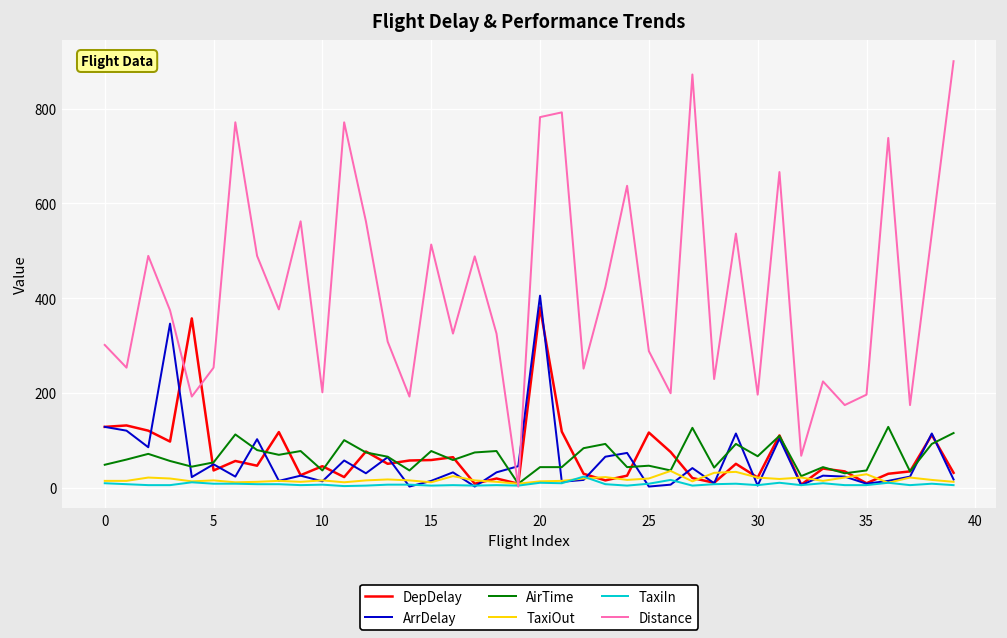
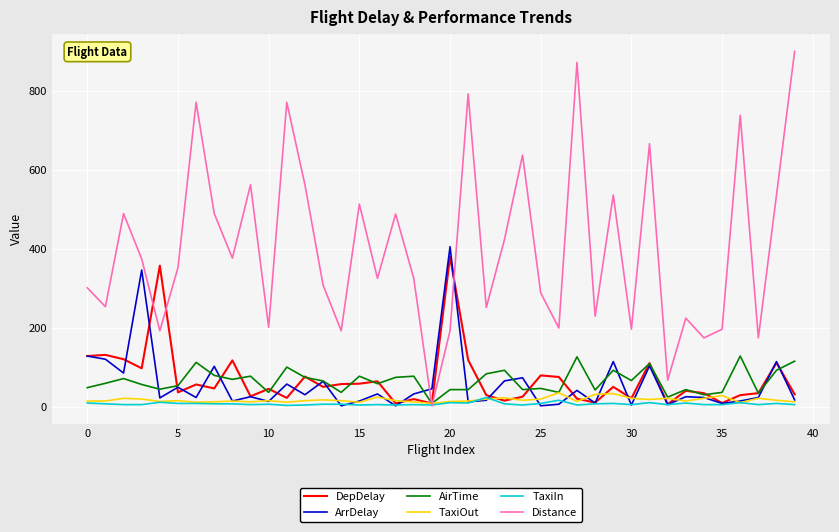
  {
    "DepDelay": {
      "5": 40,
      "10": 50,
      "15": 60,
      "20": 380,
-     "25": 120
+     "25": 80
    },
    "ArrDelay": {
      "20": 410
    },
    "AirTime": {
      "0": 50,
      "10": 40,
      "15": 80,
      "20": 40,
      "25": 50,
      "30": 70,
      "35": 40
    },
    "TaxiOut": {
      "5": 20,
      "25": 20,
      "35": 30
    },
    "TaxiIn": {
      "5": 10,
      "10": 10,
      "15": 0
    },
    "Distance": {
      "0": 300,
-     "5": 250,
+     "5": 350,
      "10": 200,
      "15": 510,
-     "20": 780,
+     "20": 190,
      "25": 290,
      "30": 200,
      "35": 200
    }
  }
